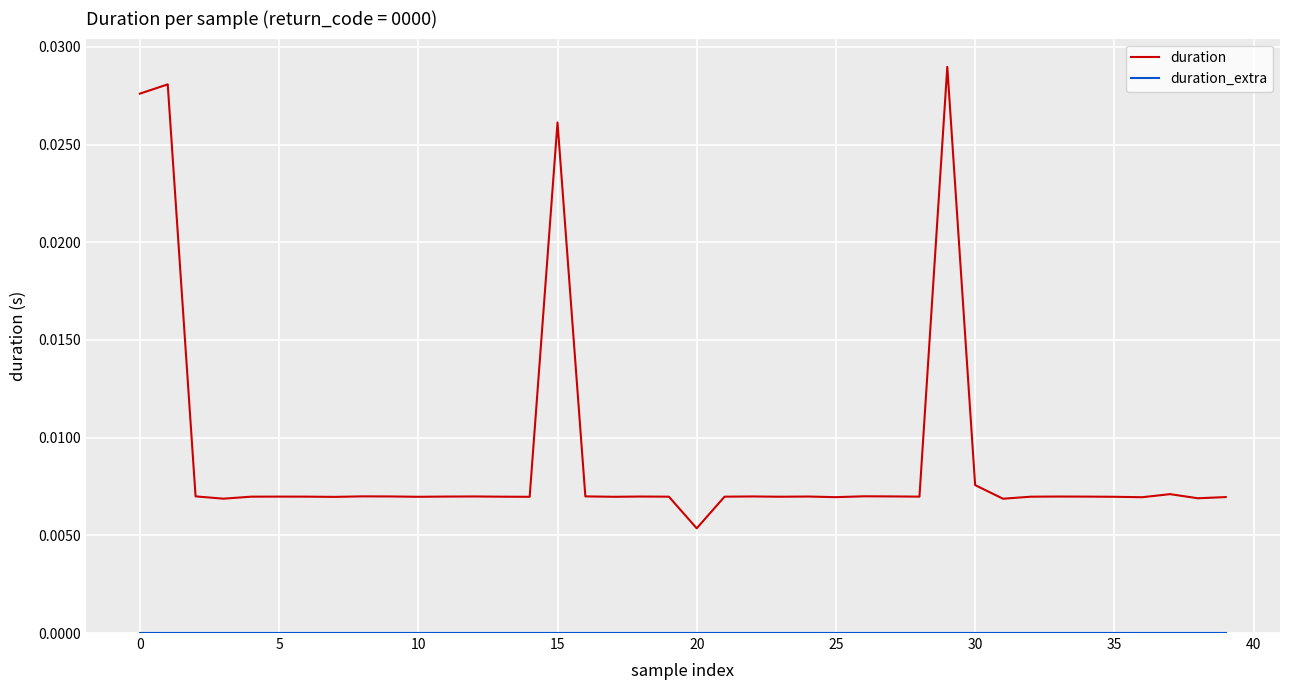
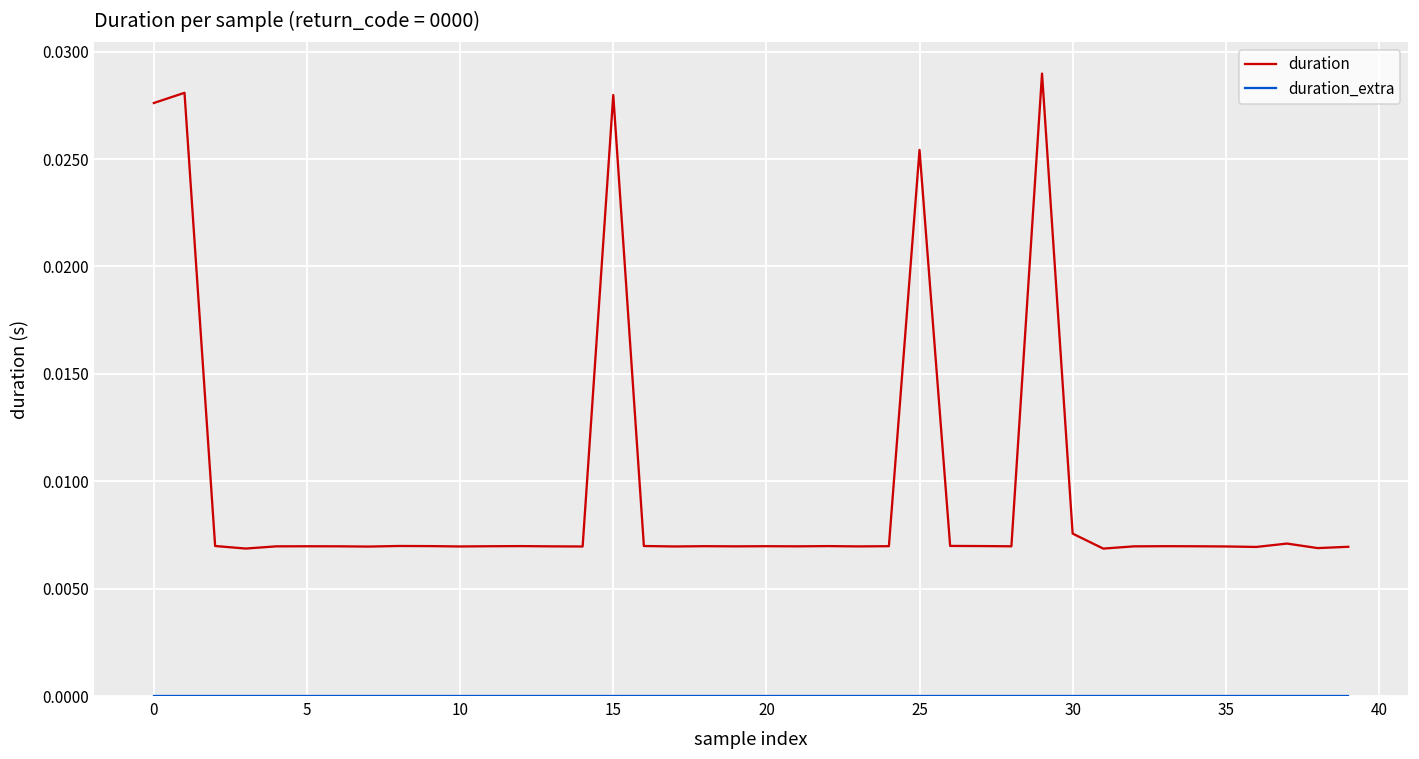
  {
    "duration": {
      "0": 0.0276,
      "5": 0.0070,
      "10": 0.0070,
-     "15": 0.0261,
-     "20": 0.0054,
-     "25": 0.0070,
+     "15": 0.0280,
+     "20": 0.0070,
+     "25": 0.0254,
      "30": 0.0076,
      "35": 0.0070
    },
    "duration_extra": {
      "0": 0.0000,
      "5": 0.0000,
      "10": 0.0000,
      "15": 0.0000,
      "20": 0.0000,
      "25": 0.0000,
      "30": 0.0000,
      "35": 0.0000
    }
  }
